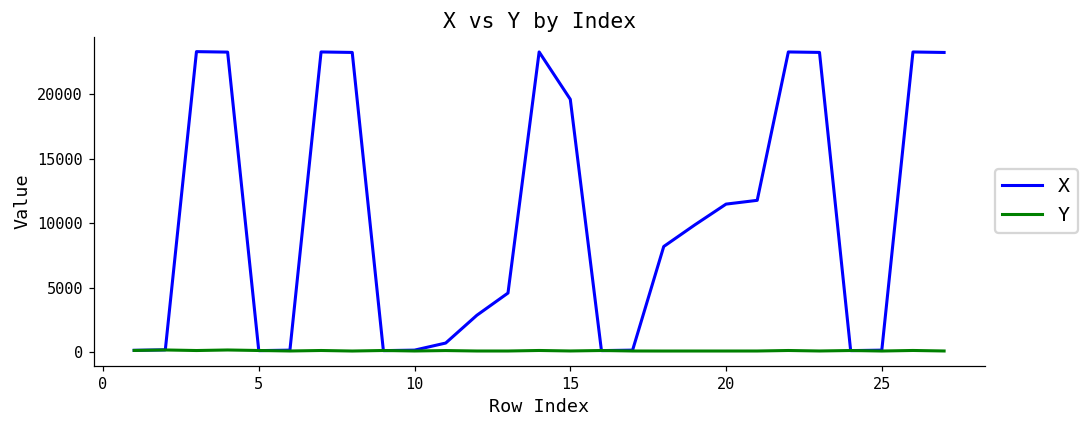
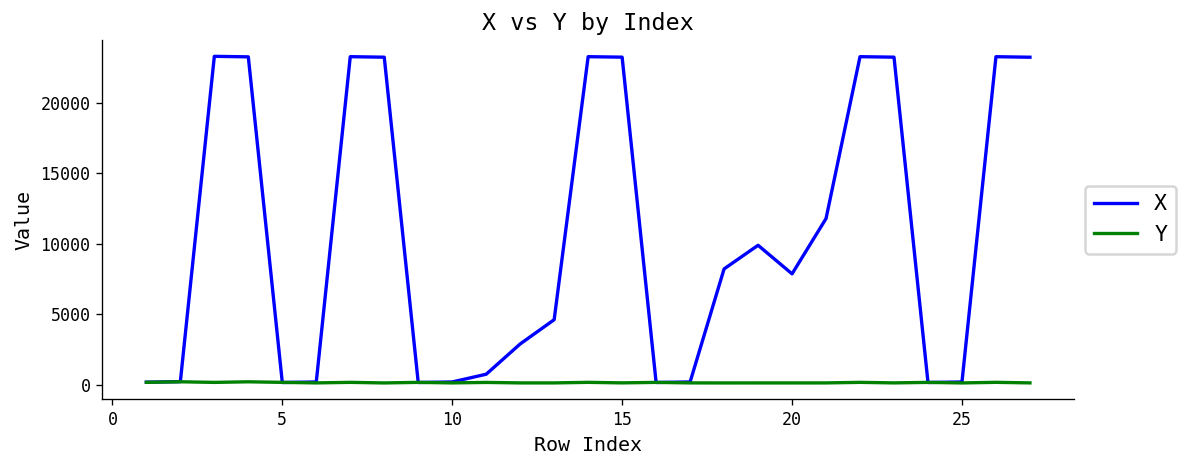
  {
    "X": {
-     "15": 19600,
-     "20": 11500
+     "15": 23200,
+     "20": 7900
    },
    "Y": {
      "15": 100,
      "20": 100
    }
  }
